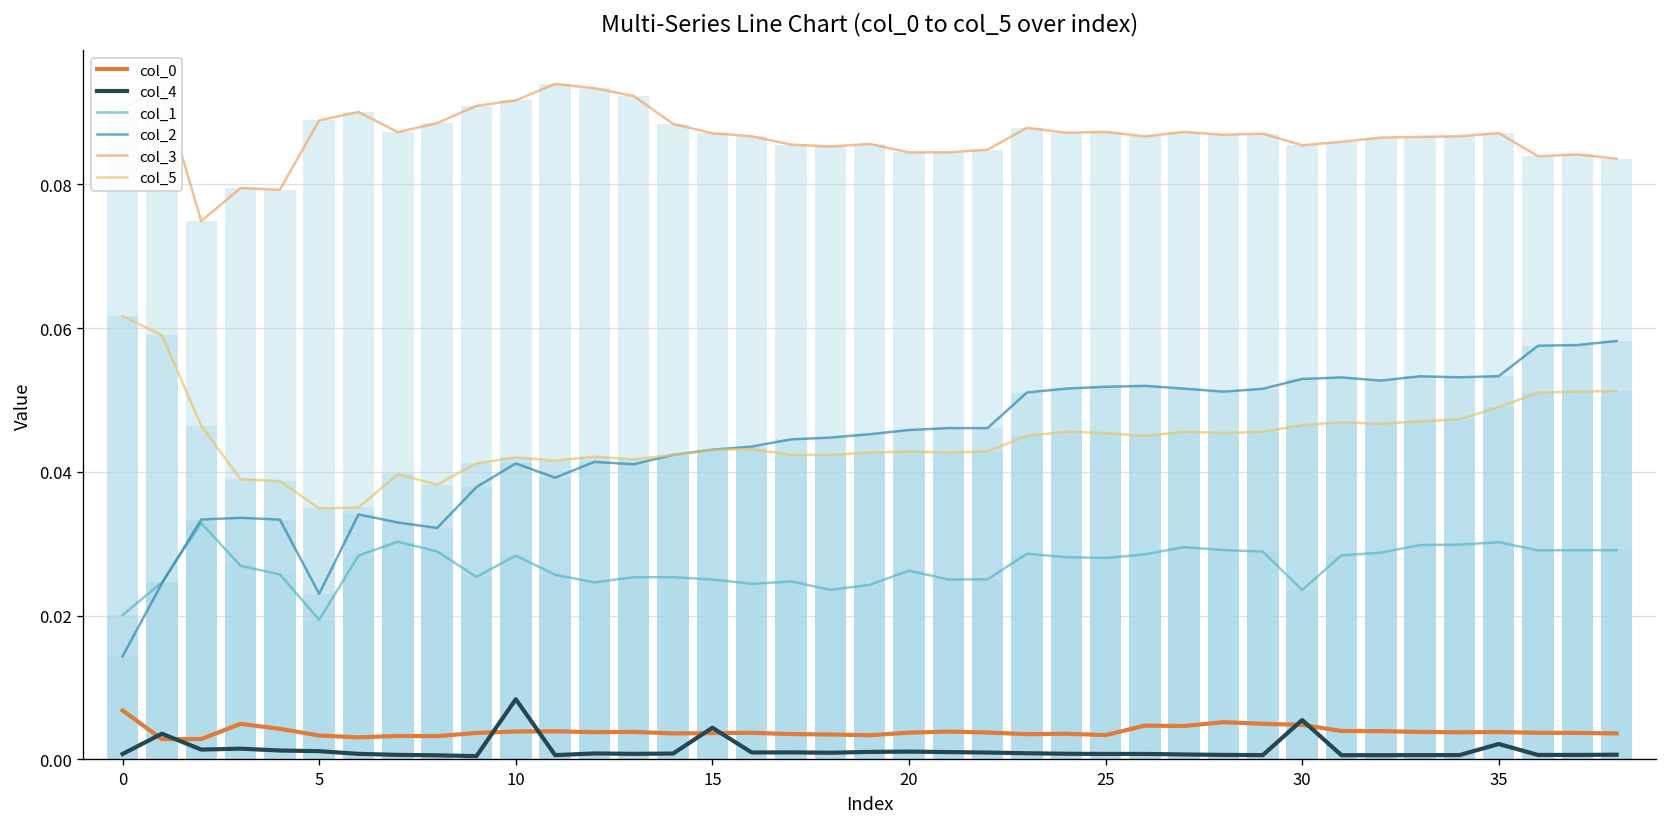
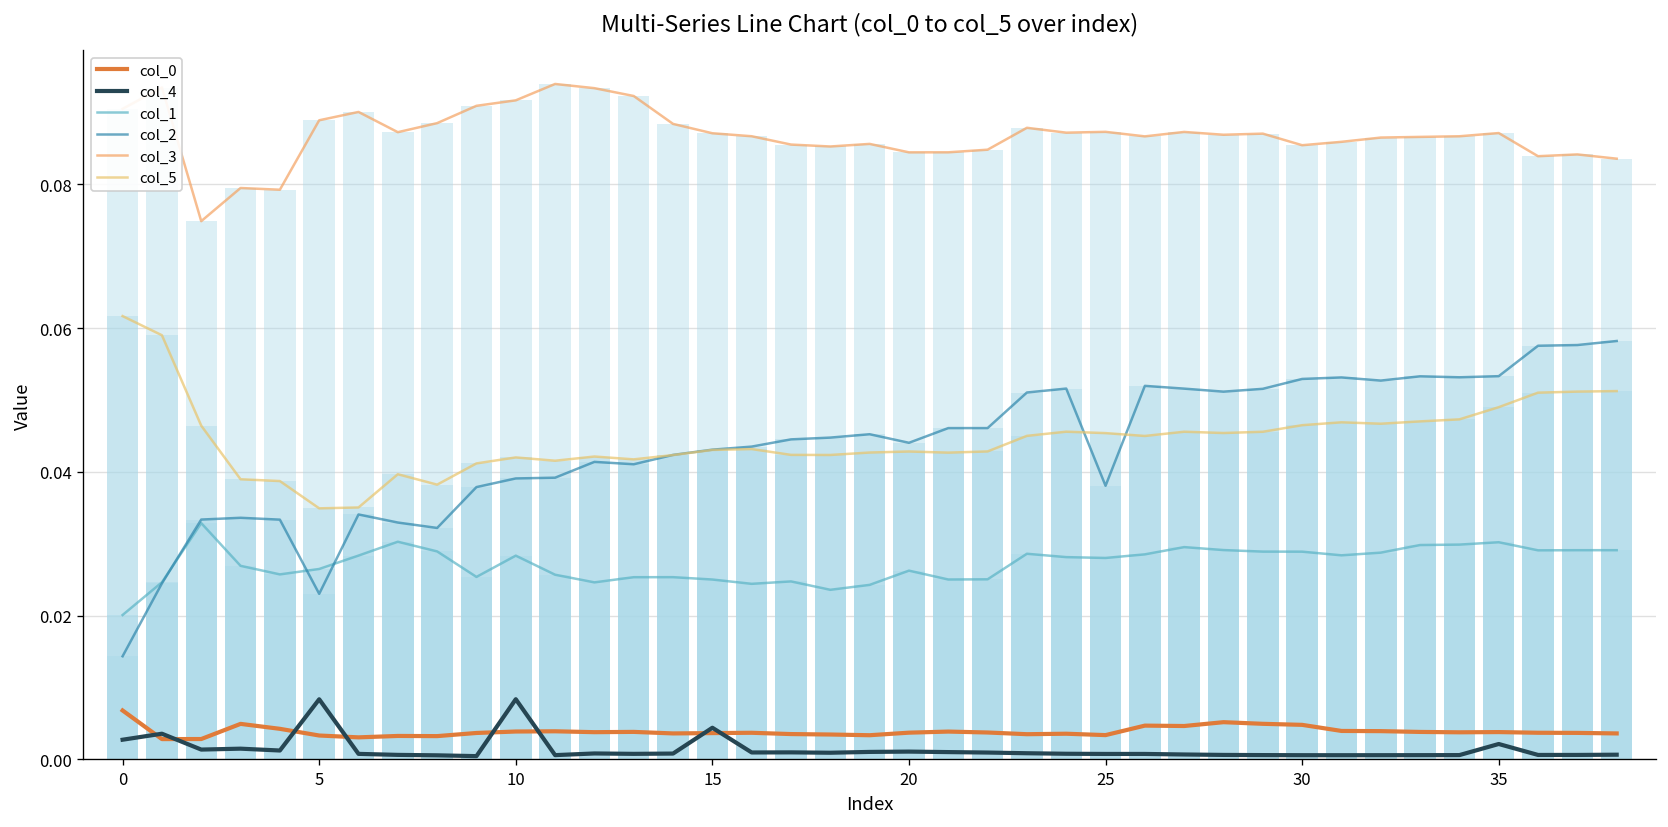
  {
    "col_4": {
-     "0": 0.001,
-     "5": 0.001,
+     "0": 0.003,
+     "5": 0.008,
      "10": 0.008,
      "15": 0.004,
      "20": 0.001,
      "25": 0.001,
-     "30": 0.005,
+     "30": 0.001,
      "35": 0.002
    },
    "col_1": {
      "0": 0.020,
-     "5": 0.019,
+     "5": 0.027,
      "10": 0.028,
      "15": 0.025,
      "20": 0.026,
      "25": 0.028,
-     "30": 0.024,
+     "30": 0.029,
      "35": 0.030
    },
    "col_2": {
      "0": 0.014,
      "5": 0.023,
-     "10": 0.041,
-     "20": 0.046,
-     "25": 0.052,
+     "10": 0.039,
+     "20": 0.044,
+     "25": 0.038,
      "30": 0.053,
      "35": 0.053
    }
  }
